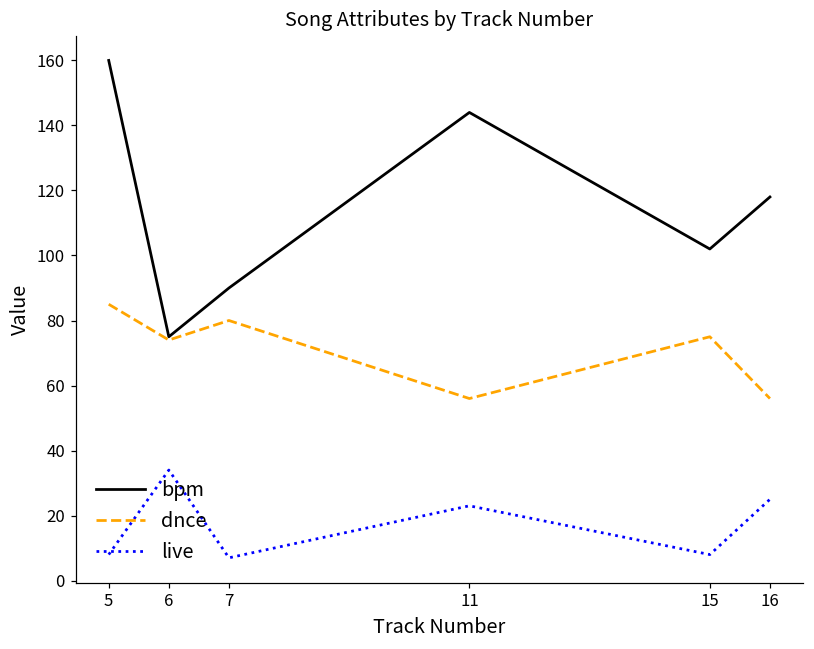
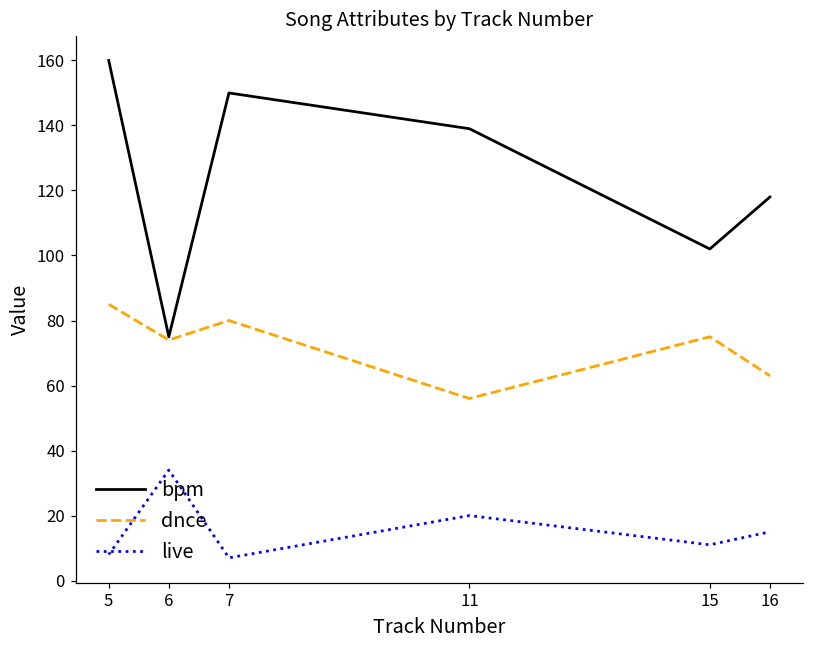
  {
    "bpm": {
      "5": 160,
      "6": 75,
-     "7": 90,
-     "11": 144,
+     "7": 150,
+     "11": 139,
      "15": 102,
      "16": 118
    },
    "dnce": {
      "5": 85,
      "6": 74,
      "7": 80,
      "11": 56,
      "15": 75,
-     "16": 56
+     "16": 63
    },
    "live": {
      "5": 8,
      "6": 34,
      "7": 7,
-     "11": 23,
-     "15": 8,
-     "16": 25
+     "11": 20,
+     "15": 11,
+     "16": 15
    }
  }
